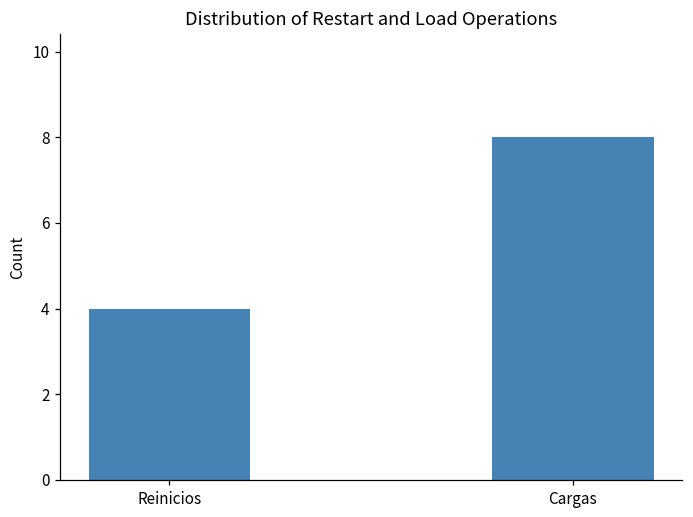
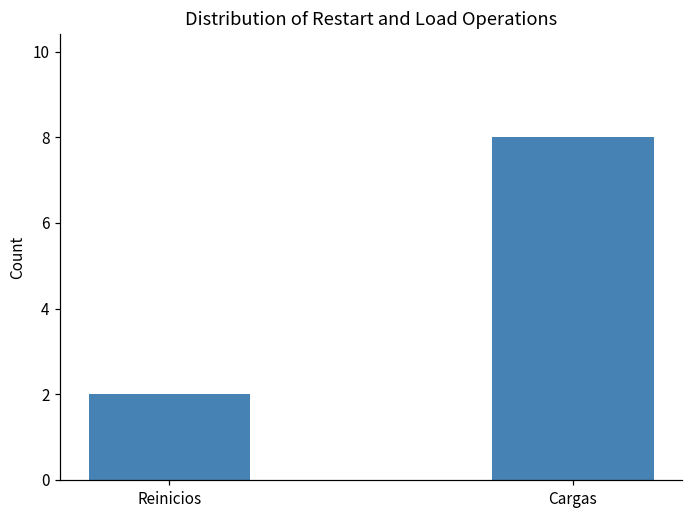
  {
-   "Reinicios": 4,
+   "Reinicios": 2,
    "Cargas": 8
  }
